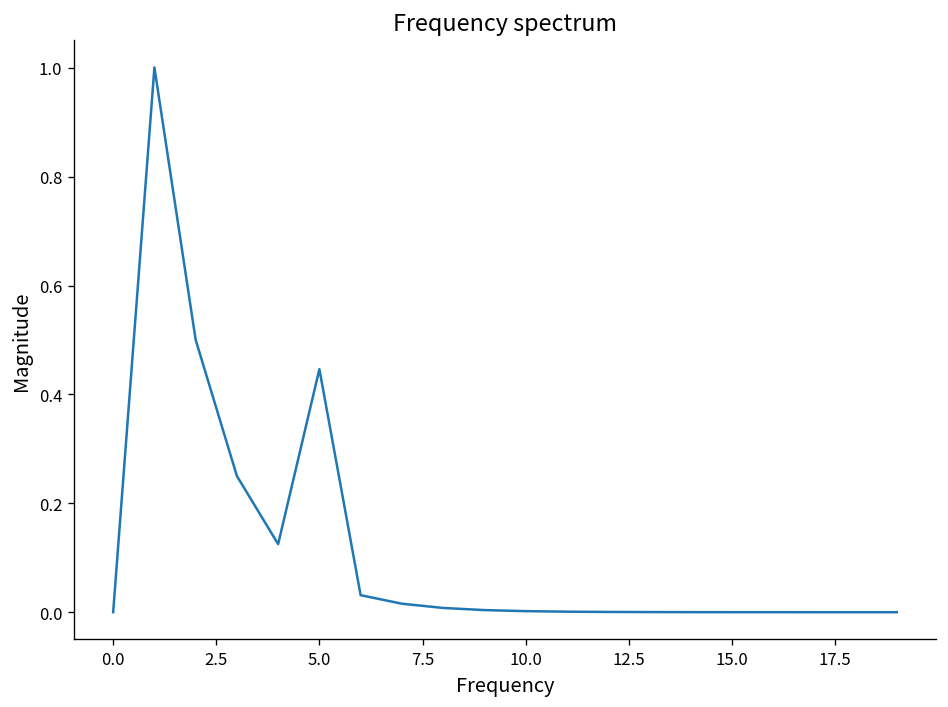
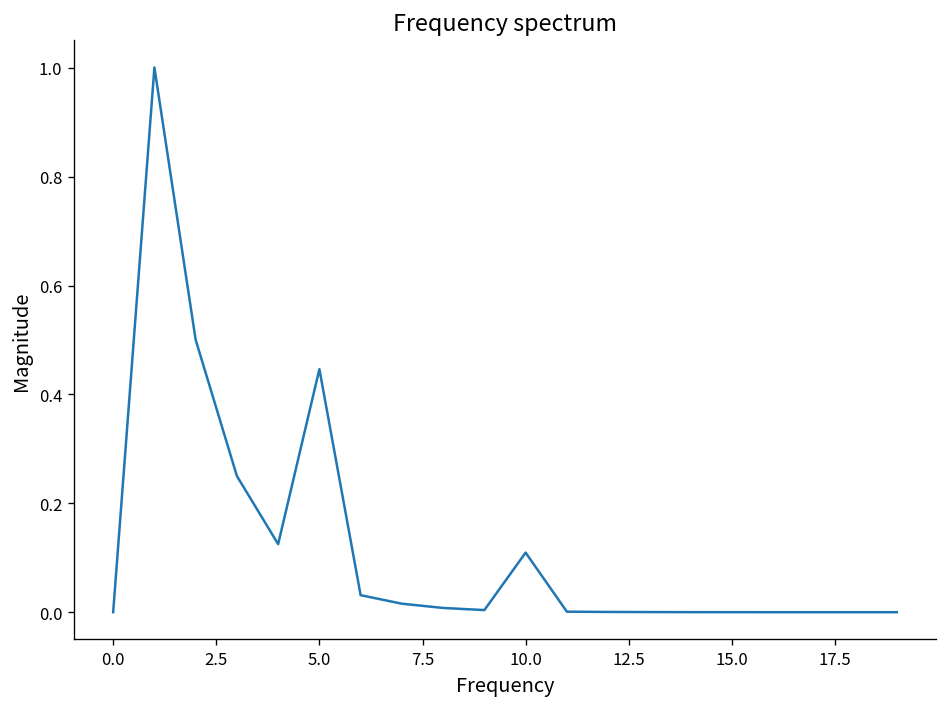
  {
    "0.0": 0.00,
    "5.0": 0.45,
-   "10.0": 0.00,
+   "10.0": 0.11,
    "15.0": 0.00
  }
